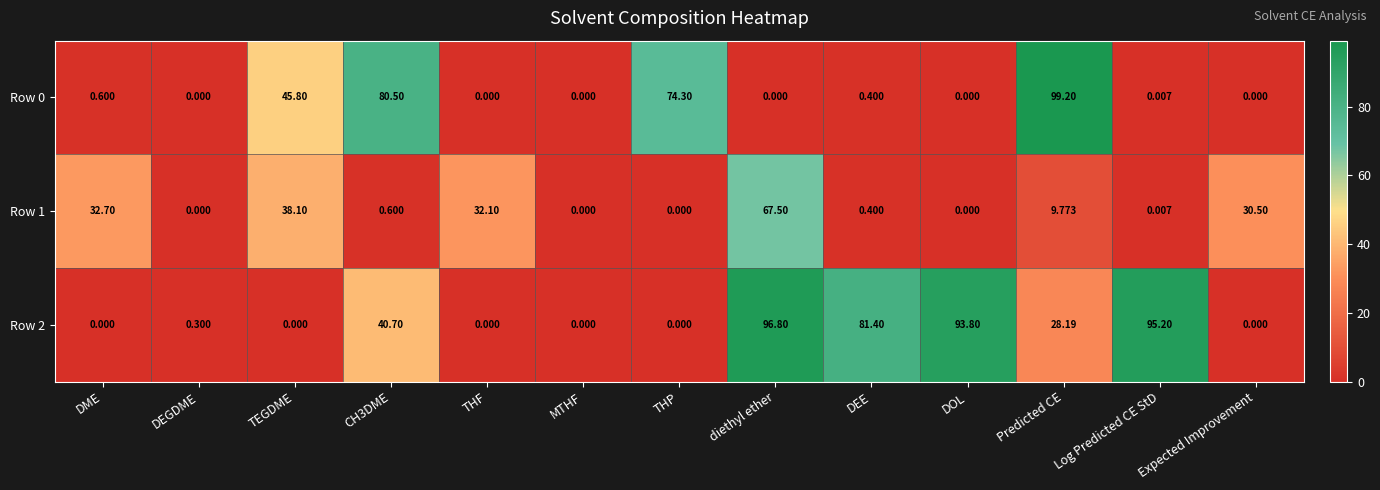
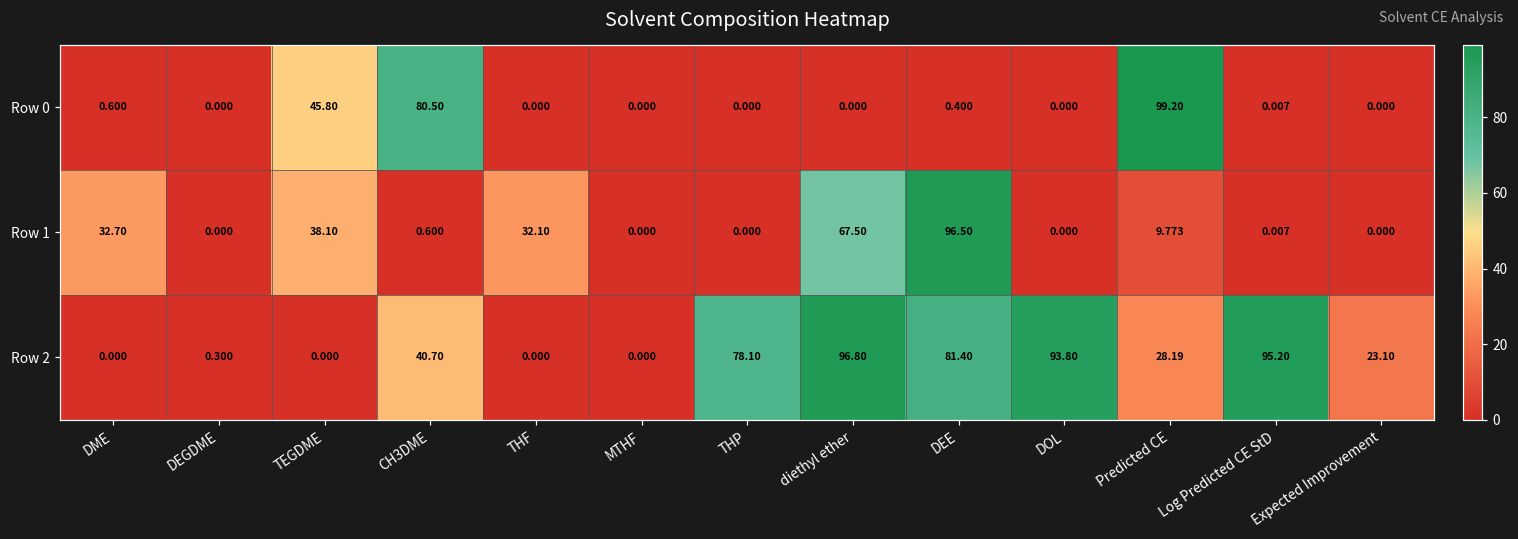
  {
    "Row 0": {
      "DME": 0.600,
      "DEGDME": 0.000,
      "TEGDME": 45.80,
      "CH3DME": 80.50,
      "THF": 0.000,
      "MTHF": 0.000,
-     "THP": 74.30,
+     "THP": 0.000,
      "diethyl ether": 0.000,
      "DEE": 0.400,
      "DOL": 0.000,
      "Predicted CE": 99.20,
      "Log Predicted CE StD": 0.007,
      "Expected Improvement": 0.000
    },
    "Row 1": {
      "DME": 32.70,
      "DEGDME": 0.000,
      "TEGDME": 38.10,
      "CH3DME": 0.600,
      "THF": 32.10,
      "MTHF": 0.000,
      "THP": 0.000,
      "diethyl ether": 67.50,
-     "DEE": 0.400,
+     "DEE": 96.50,
      "DOL": 0.000,
      "Predicted CE": 9.773,
      "Log Predicted CE StD": 0.007,
-     "Expected Improvement": 30.50
+     "Expected Improvement": 0.000
    },
    "Row 2": {
      "DME": 0.000,
      "DEGDME": 0.300,
      "TEGDME": 0.000,
      "CH3DME": 40.70,
      "THF": 0.000,
      "MTHF": 0.000,
-     "THP": 0.000,
+     "THP": 78.10,
      "diethyl ether": 96.80,
      "DEE": 81.40,
      "DOL": 93.80,
      "Predicted CE": 28.19,
      "Log Predicted CE StD": 95.20,
-     "Expected Improvement": 0.000
+     "Expected Improvement": 23.10
    }
  }
